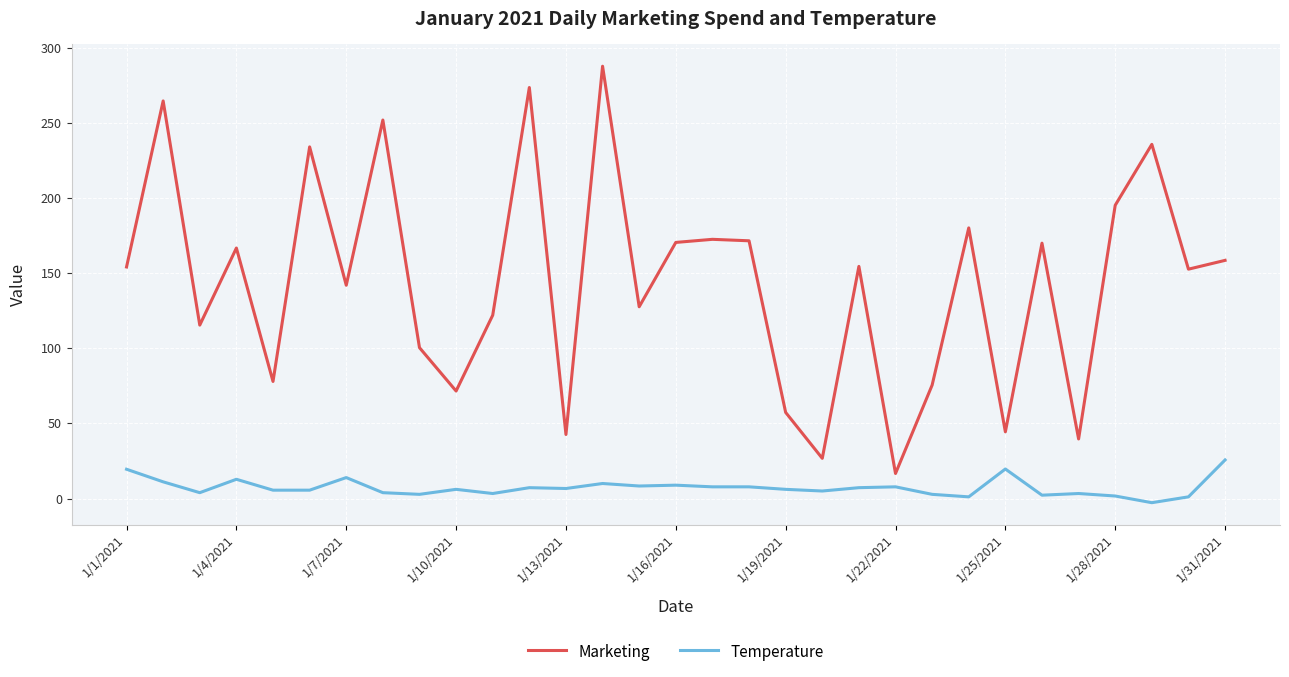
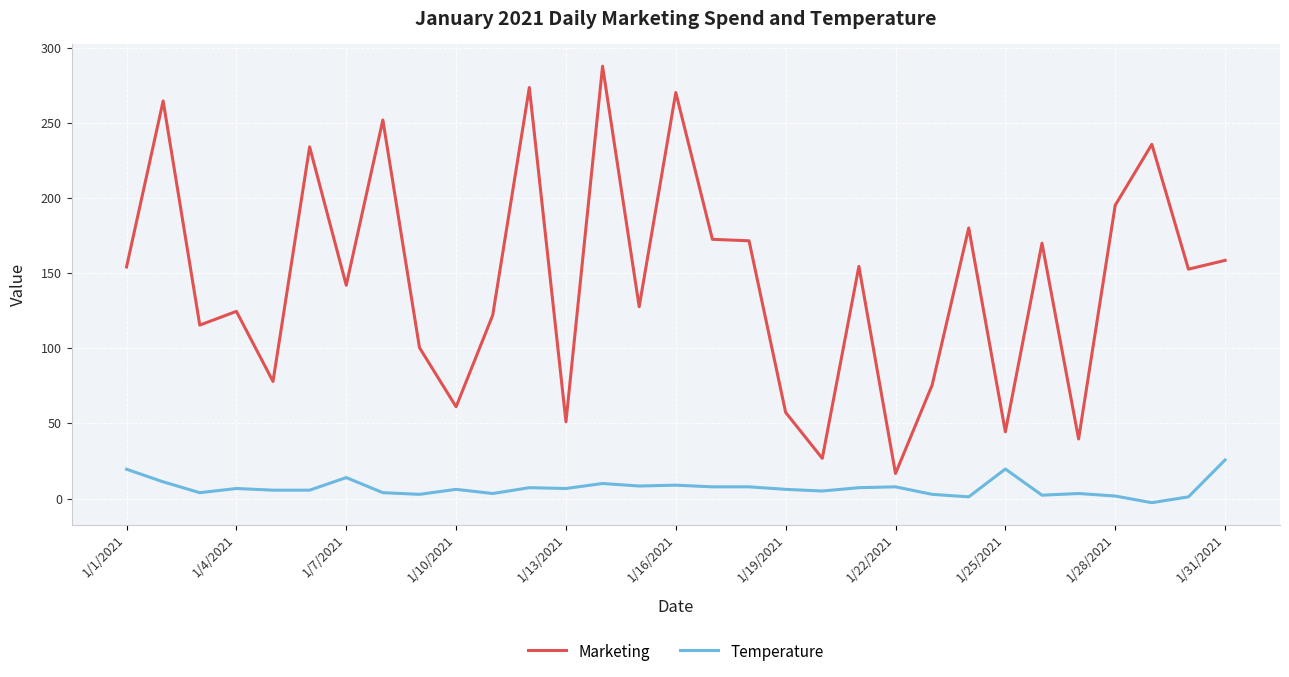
  {
    "Marketing": {
      "1/1/2021": 154,
-     "1/4/2021": 167,
+     "1/4/2021": 125,
      "1/7/2021": 142,
-     "1/10/2021": 72,
-     "1/13/2021": 43,
-     "1/16/2021": 171,
+     "1/10/2021": 61,
+     "1/13/2021": 51,
+     "1/16/2021": 270,
      "1/19/2021": 57,
      "1/22/2021": 17,
      "1/25/2021": 44,
      "1/28/2021": 195,
      "1/31/2021": 159
    },
    "Temperature": {
      "1/1/2021": 20,
-     "1/4/2021": 13,
+     "1/4/2021": 7,
      "1/7/2021": 14,
      "1/10/2021": 6,
      "1/13/2021": 7,
      "1/16/2021": 9,
      "1/19/2021": 6,
      "1/22/2021": 8,
      "1/25/2021": 20,
      "1/28/2021": 2,
      "1/31/2021": 26
    }
  }
